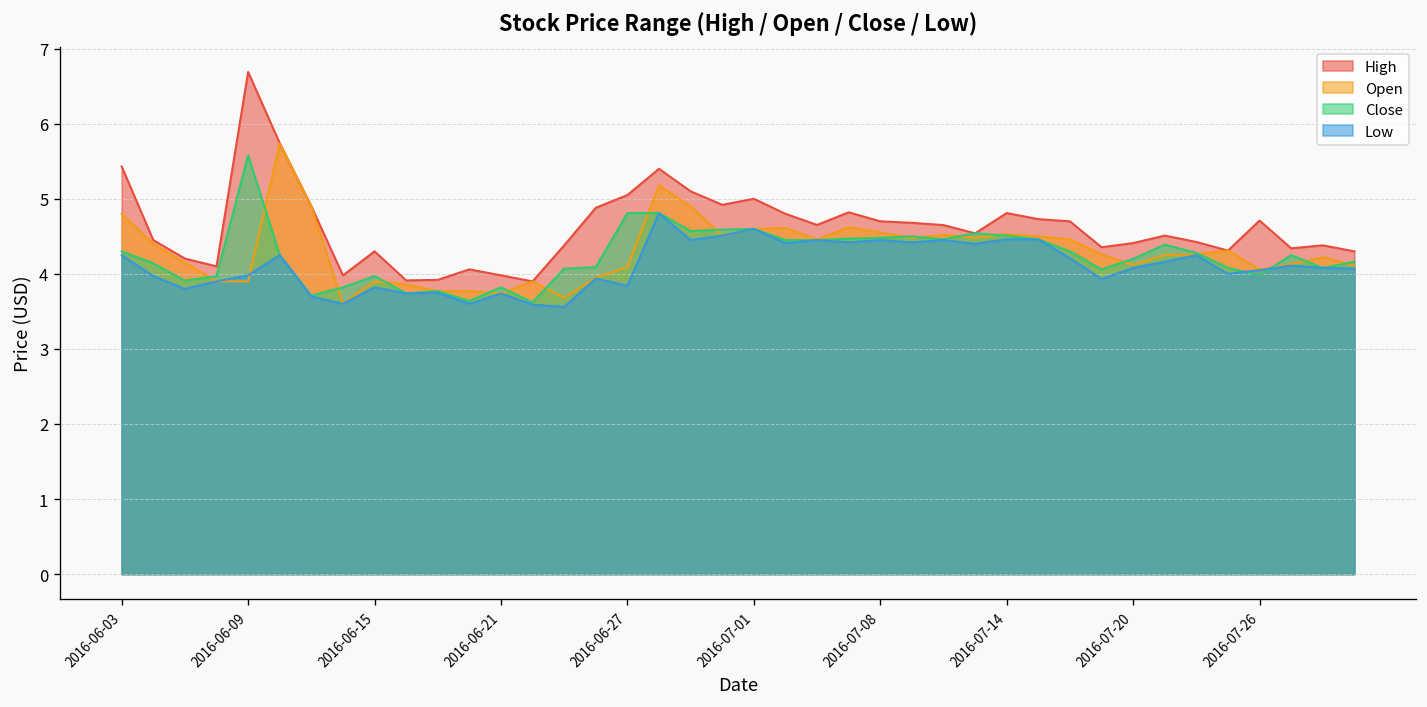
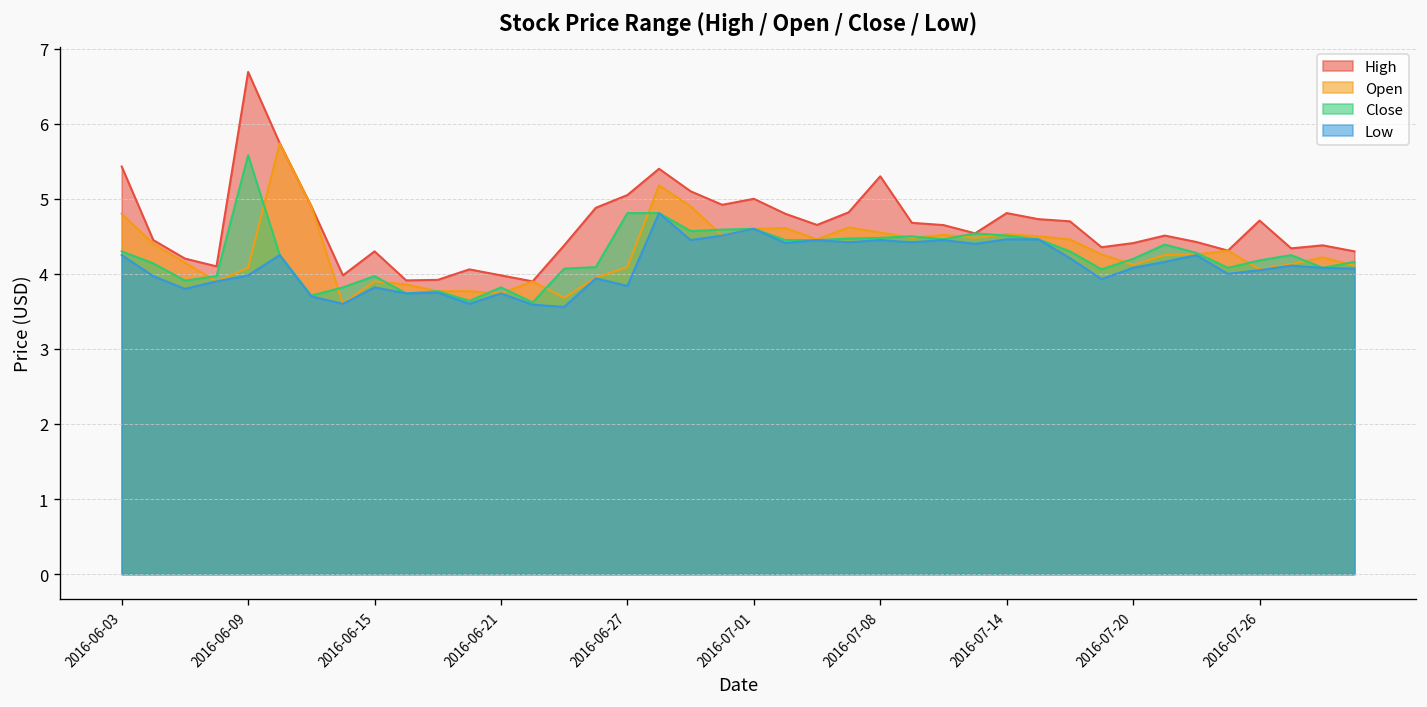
  {
    "High": {
      "2016-06-03": 5.4,
      "2016-06-09": 6.7,
      "2016-06-15": 4.3,
      "2016-06-21": 4.0,
      "2016-06-27": 5.1,
      "2016-07-01": 5.0,
-     "2016-07-08": 4.7,
+     "2016-07-08": 5.3,
      "2016-07-14": 4.8,
      "2016-07-20": 4.4,
      "2016-07-26": 4.7
    },
    "Open": {
      "2016-06-03": 4.8,
-     "2016-06-09": 3.9,
+     "2016-06-09": 4.1,
      "2016-06-15": 3.9,
      "2016-06-27": 4.1,
      "2016-07-08": 4.6
    },
    "Close": {
      "2016-06-03": 4.3,
      "2016-06-09": 5.6,
      "2016-06-15": 4.0,
      "2016-06-21": 3.8,
      "2016-06-27": 4.8,
      "2016-07-20": 4.2,
-     "2016-07-26": 4.0
+     "2016-07-26": 4.2
    },
    "Low": {
      "2016-06-03": 4.3,
      "2016-06-09": 4.0,
      "2016-06-15": 3.8,
      "2016-06-27": 3.8,
      "2016-07-14": 4.5
    }
  }
